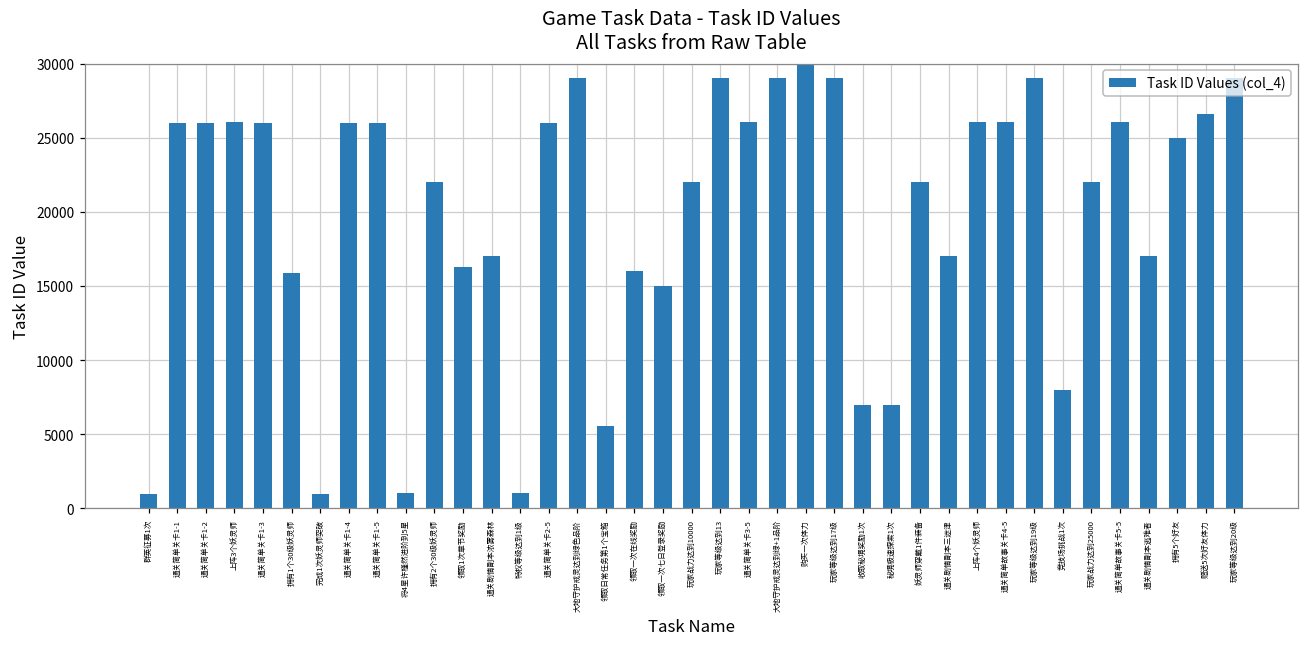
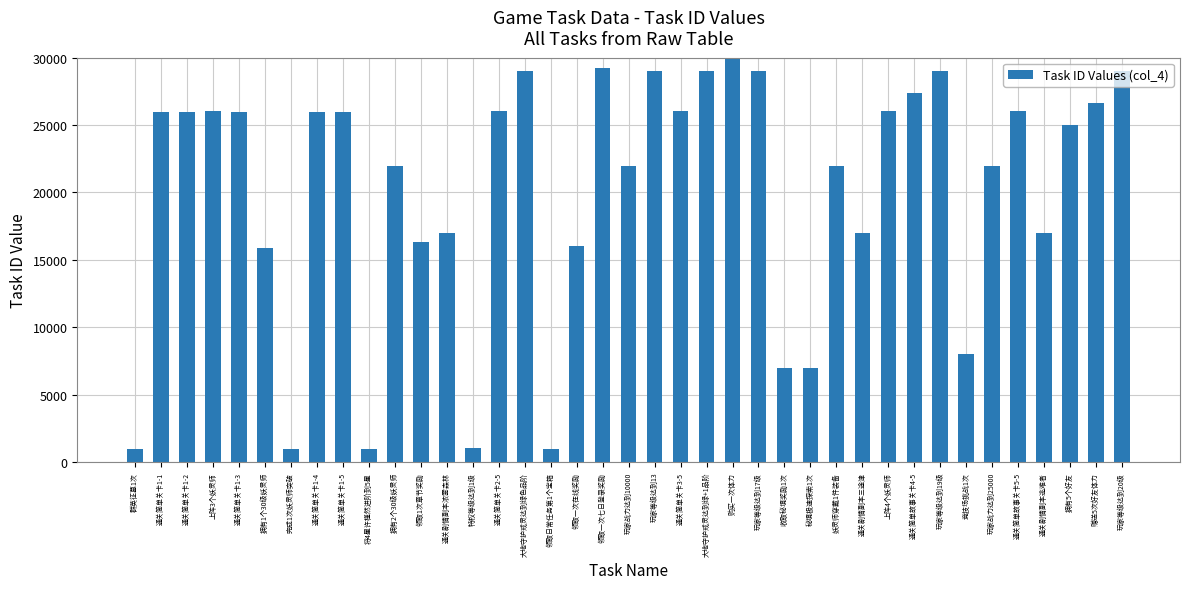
  {
    "群英征募1次": 1000,
    "通关简单关卡1-1": 26000,
    "通关简单关卡1-2": 26000,
    "上阵3个妖灵师": 26100,
    "通关简单关卡1-3": 26000,
    "拥有1个30级妖灵师": 15900,
    "完成1次妖灵师突破": 1000,
    "通关简单关卡1-4": 26000,
    "通关简单关卡1-5": 26000,
    "将4星许槿然进阶到5星": 1000,
    "拥有2个30级妖灵师": 22000,
    "领取1次章节奖励": 16300,
    "通关剧情副本浓雾森林": 17000,
    "特权等级达到1级": 1000,
    "通关简单关卡2-5": 26000,
    "大地守护戒灵达到绿色品阶": 29000,
-   "领取日常任务第1个宝箱": 5500,
+   "领取日常任务第1个宝箱": 1000,
    "领取一次在线奖励": 16000,
-   "领取一次七日登录奖励": 15000,
+   "领取一次七日登录奖励": 29200,
    "玩家战力达到10000": 22000,
    "玩家等级达到13": 29000,
    "通关简单关卡3-5": 26100,
    "大地守护戒灵达到绿+1品阶": 29000,
    "购买一次体力": 30000,
    "玩家等级达到17级": 29000,
    "收取秘境奖励1次": 7000,
    "秘境极速探索1次": 7000,
    "妖灵师穿戴1件装备": 22000,
    "通关剧情副本三途津": 17000,
    "上阵4个妖灵师": 26100,
-   "通关简单故事关卡4-5": 26100,
+   "通关简单故事关卡4-5": 27400,
    "玩家等级达到19级": 29000,
    "竞技场挑战1次": 8000,
    "玩家战力达到25000": 22000,
    "通关简单故事关卡5-5": 26100,
    "通关剧情副本逃难者": 17000,
    "拥有5个好友": 25000,
    "赠送5次好友体力": 26600
  }
